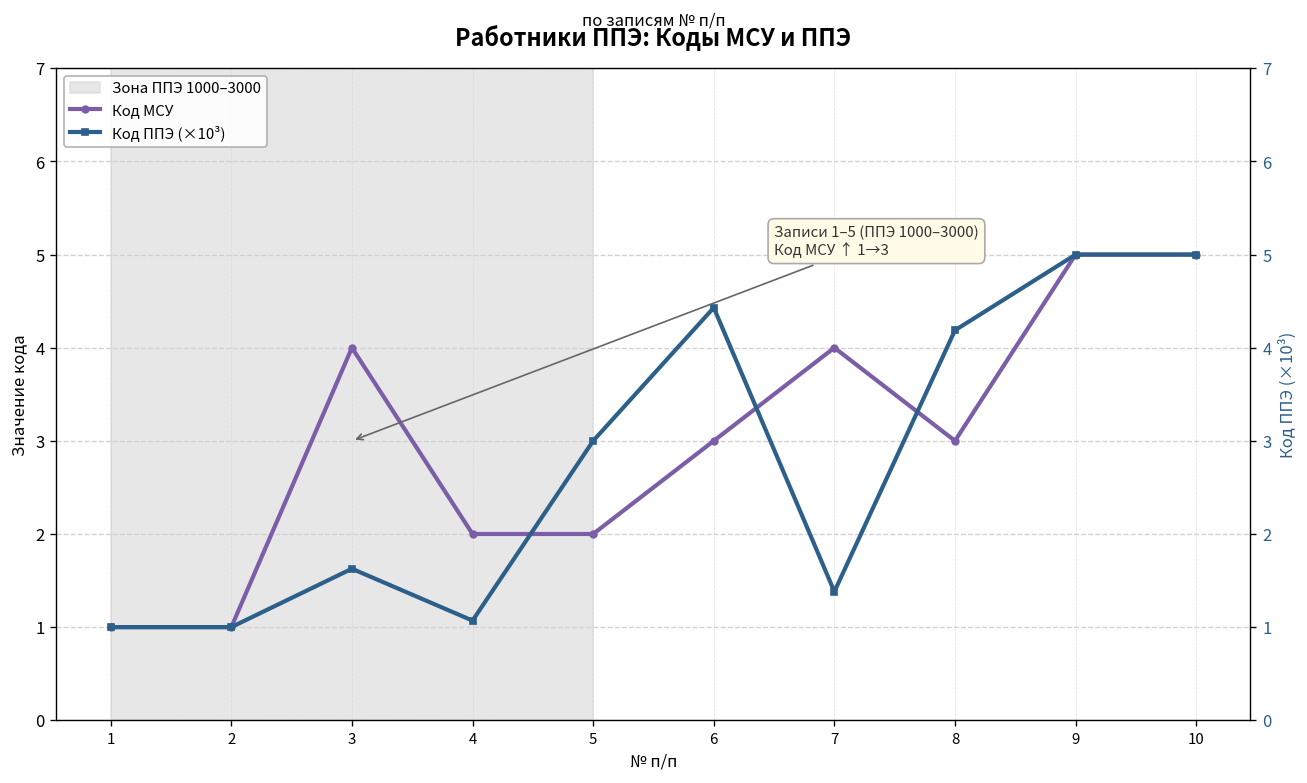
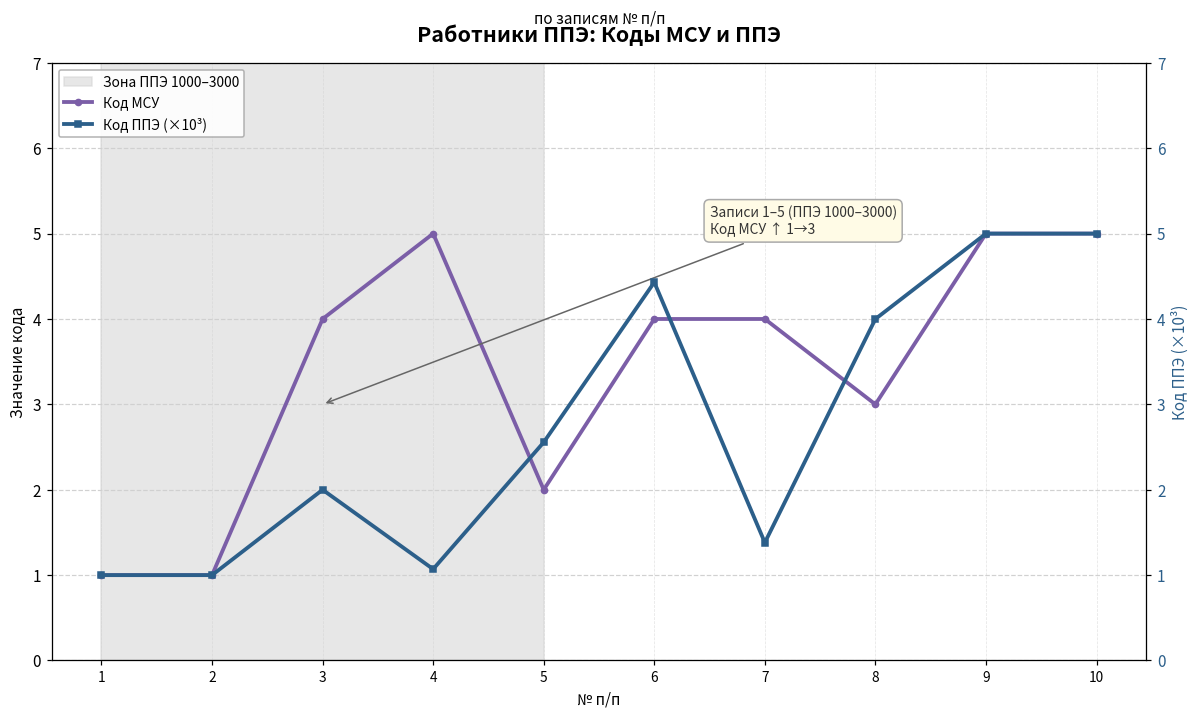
  {
    "Код МСУ": {
      "1": 1,
      "2": 1,
      "3": 4,
-     "4": 2,
+     "4": 5,
      "5": 2,
-     "6": 3,
+     "6": 4,
      "8": 3,
      "9": 5,
      "10": 5
    },
    "Код ППЭ (×10³)": {
      "1": 1.0,
      "2": 1.0,
-     "3": 1.6,
+     "3": 2.0,
      "4": 1.1,
-     "5": 3.0,
+     "5": 2.6,
      "7": 1.4,
-     "8": 4.2,
+     "8": 4.0,
      "9": 5.0,
      "10": 5.0
    }
  }
